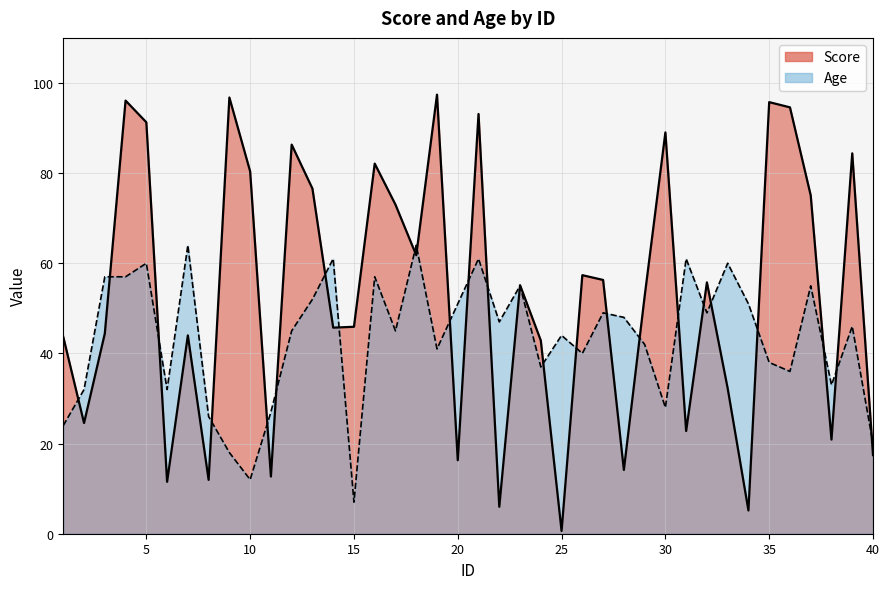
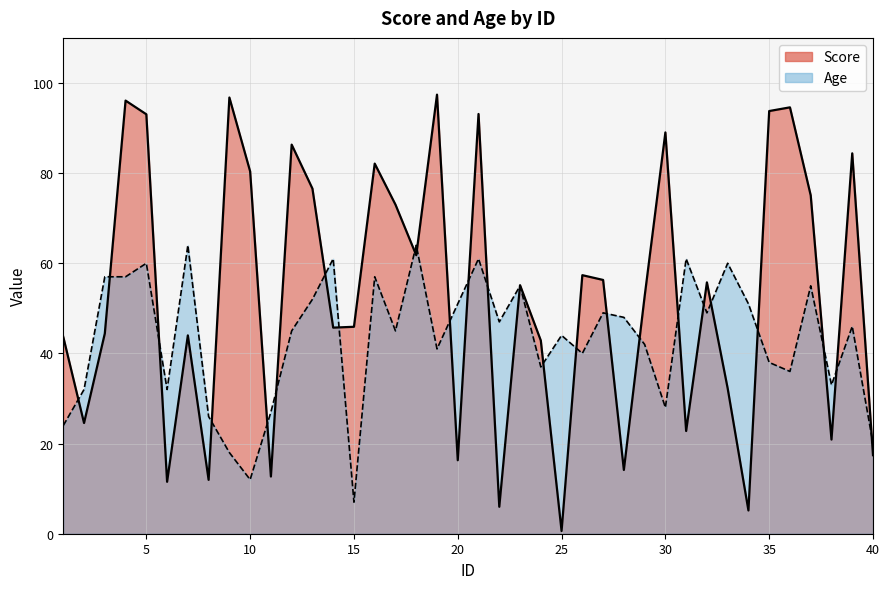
  {
    "Score": {
-     "5": 91,
+     "5": 93,
      "10": 80,
      "15": 46,
      "20": 16,
      "25": 1,
      "30": 89,
-     "35": 96,
+     "35": 94,
      "40": 17
    },
    "Age": {
      "5": 60,
      "10": 12,
      "15": 7,
      "20": 51,
      "25": 44,
      "30": 28,
      "35": 38,
      "40": 20
    }
  }
